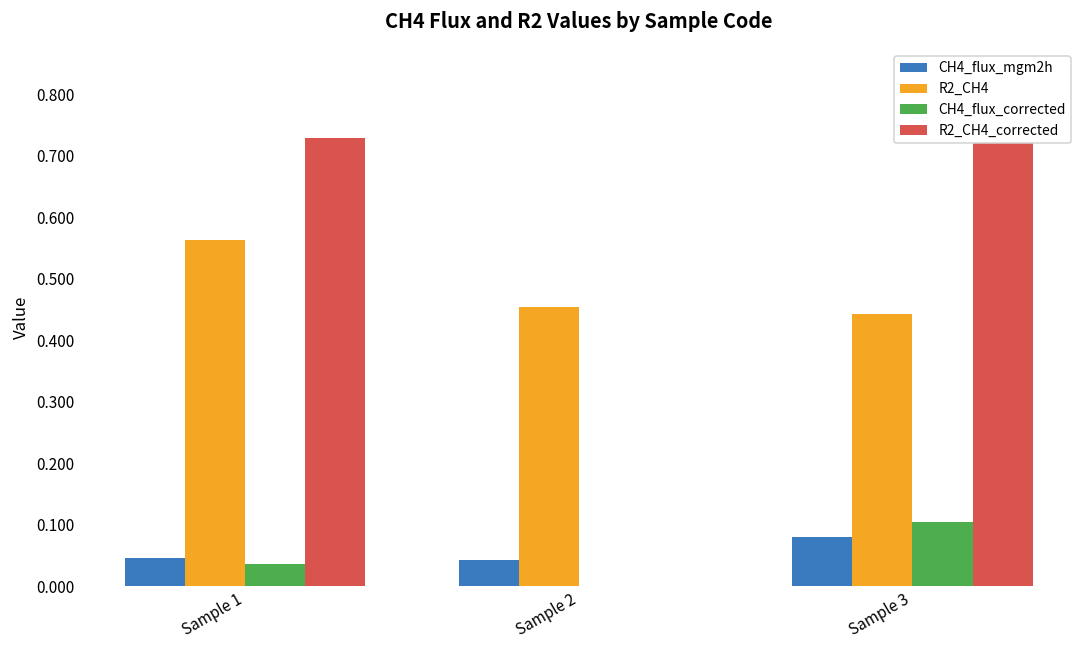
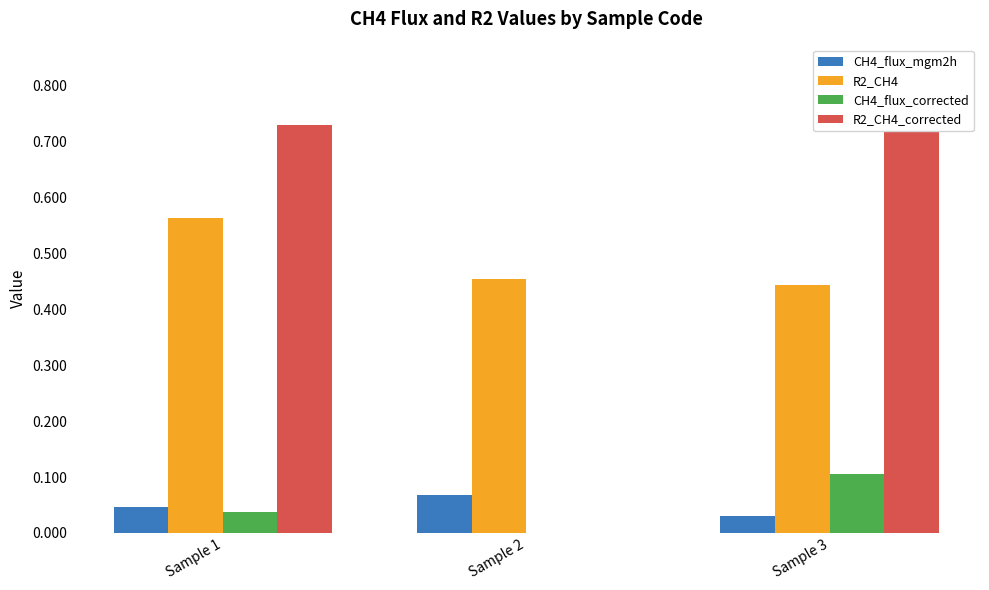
  {
    "CH4_flux_mgm2h": {
      "Sample 1": 0.05,
-     "Sample 2": 0.04,
-     "Sample 3": 0.08
+     "Sample 2": 0.07,
+     "Sample 3": 0.03
    },
    "R2_CH4": {
      "Sample 1": 0.56,
      "Sample 2": 0.45,
      "Sample 3": 0.44
    },
    "CH4_flux_corrected": {
      "Sample 1": 0.04,
      "Sample 2": 0.00,
      "Sample 3": 0.10
    },
    "R2_CH4_corrected": {
      "Sample 1": 0.73,
      "Sample 2": 0.00
    }
  }
